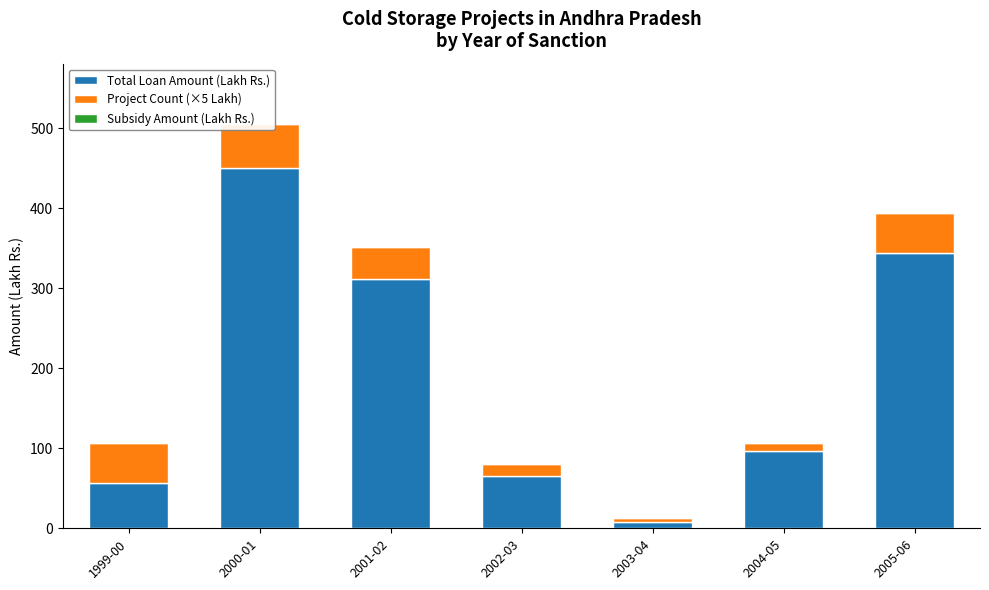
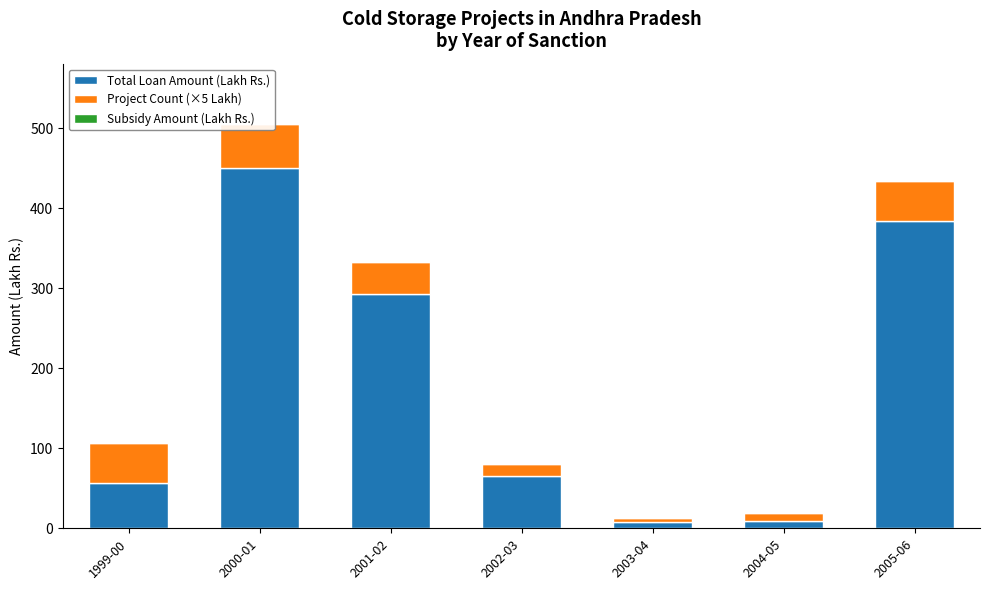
  {
    "Total Loan Amount (Lakh Rs.)": {
      "1999-00": 60,
      "2000-01": 450,
-     "2001-02": 310,
+     "2001-02": 290,
      "2002-03": 70,
      "2003-04": 10,
-     "2004-05": 100,
-     "2005-06": 340
+     "2004-05": 10,
+     "2005-06": 380
    }
  }
